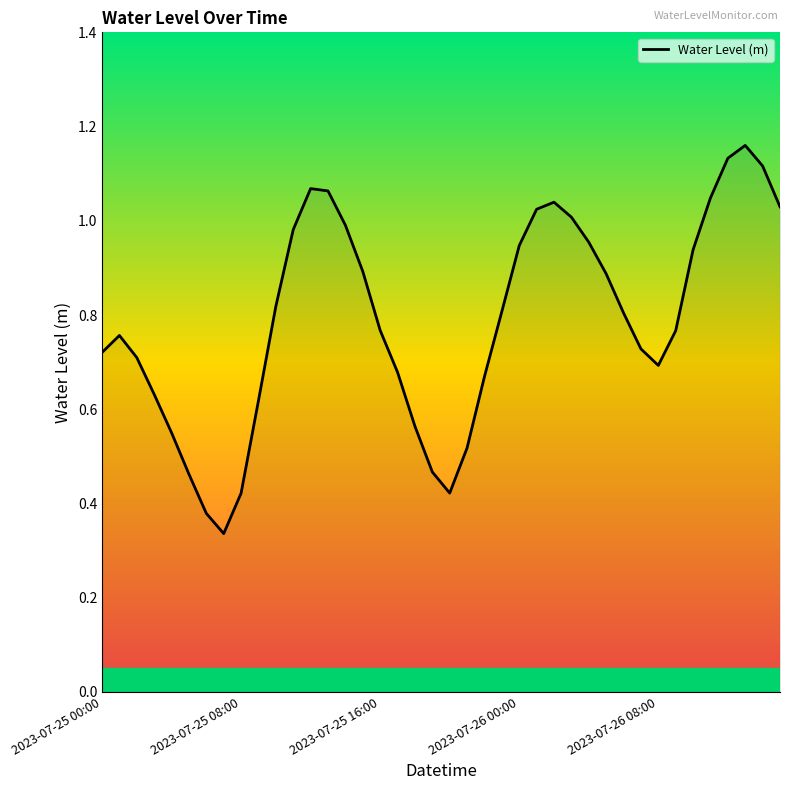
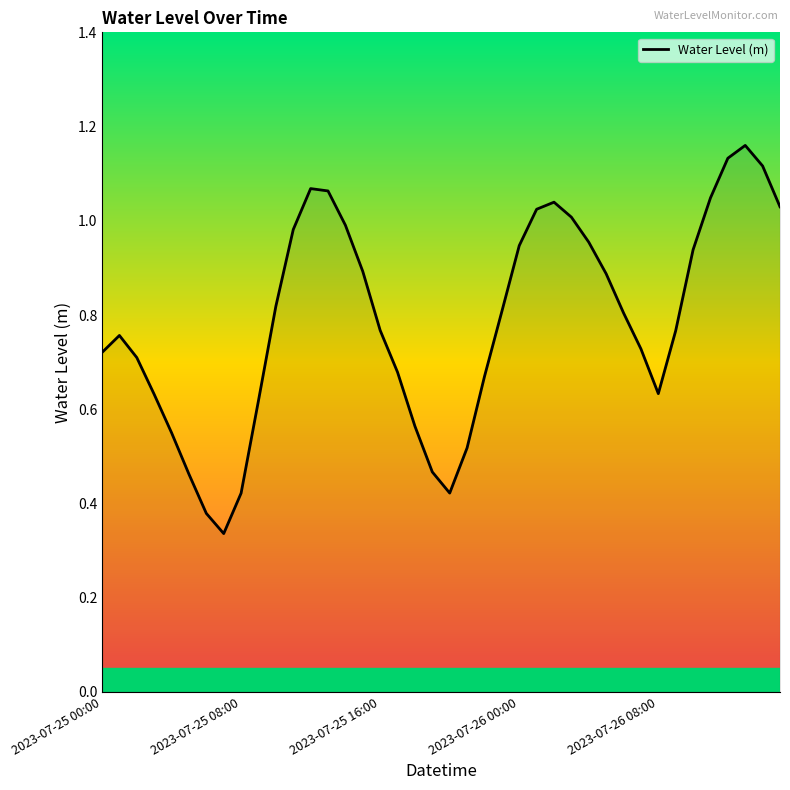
  {
    "2023-07-25 00:00": 0.72,
    "2023-07-25 08:00": 0.42,
    "2023-07-25 16:00": 0.77,
    "2023-07-26 00:00": 0.95,
-   "2023-07-26 08:00": 0.69
+   "2023-07-26 08:00": 0.63
  }
